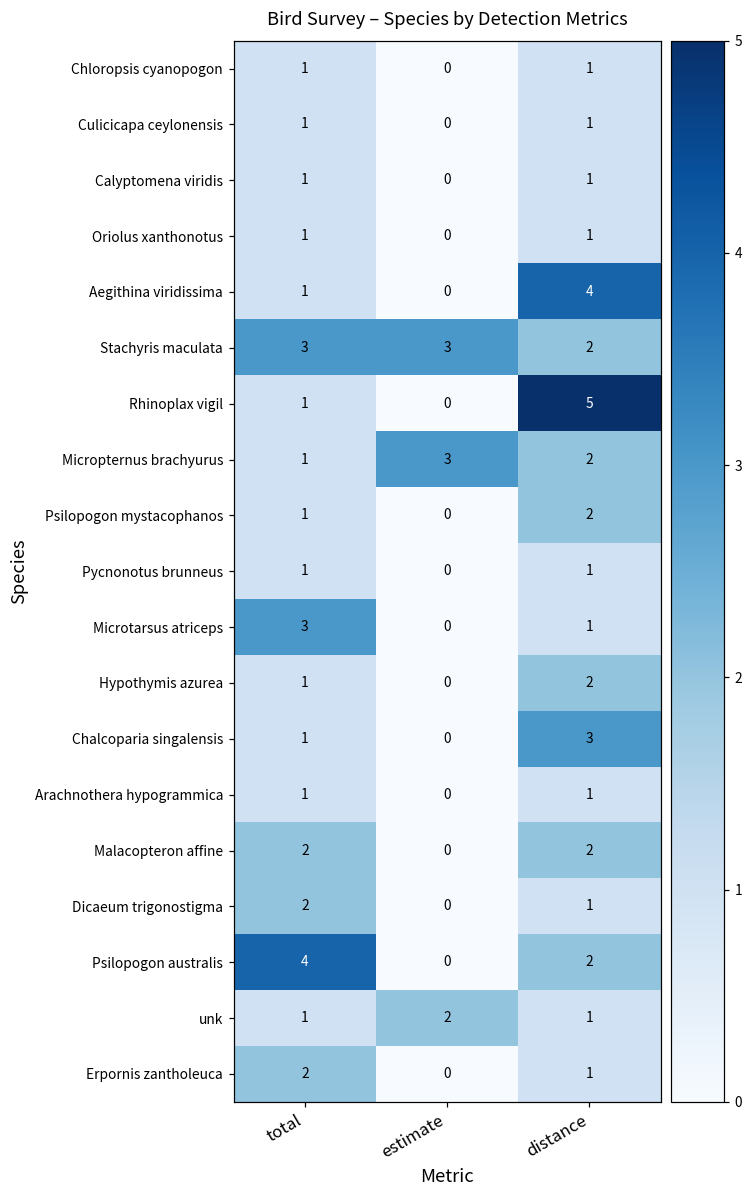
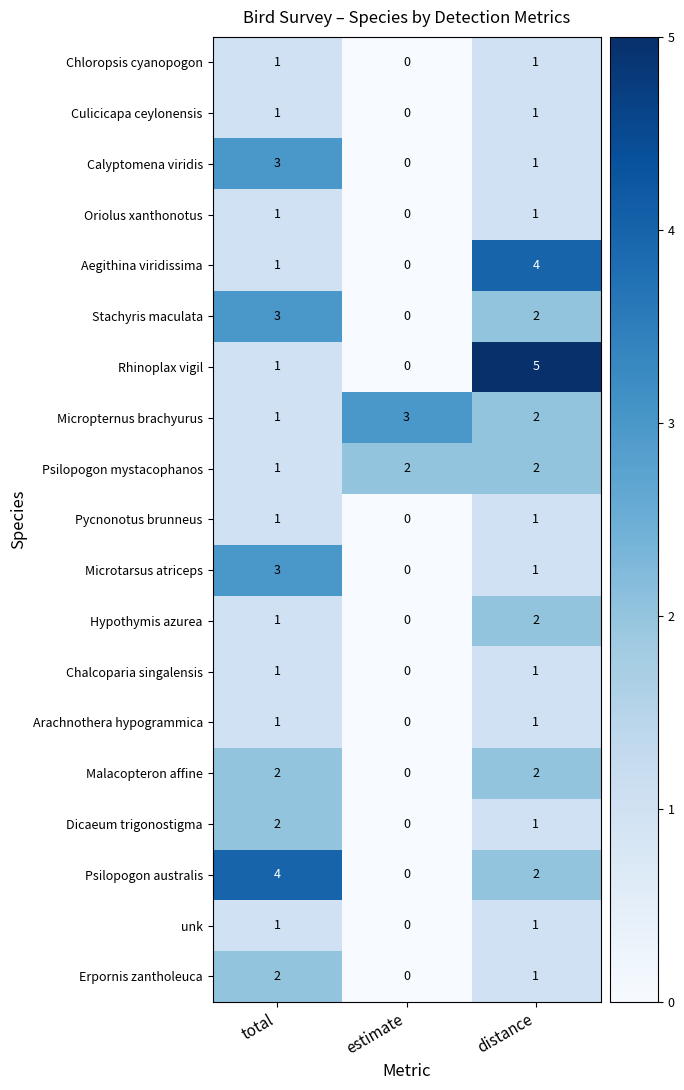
  {
    "Chloropsis cyanopogon": {
      "total": 1,
      "estimate": 0,
      "distance": 1
    },
    "Culicicapa ceylonensis": {
      "total": 1,
      "estimate": 0,
      "distance": 1
    },
    "Calyptomena viridis": {
-     "total": 1,
+     "total": 3,
      "estimate": 0,
      "distance": 1
    },
    "Oriolus xanthonotus": {
      "total": 1,
      "estimate": 0,
      "distance": 1
    },
    "Aegithina viridissima": {
      "total": 1,
      "estimate": 0,
      "distance": 4
    },
    "Stachyris maculata": {
      "total": 3,
-     "estimate": 3,
+     "estimate": 0,
      "distance": 2
    },
    "Rhinoplax vigil": {
      "total": 1,
      "estimate": 0,
      "distance": 5
    },
    "Micropternus brachyurus": {
      "total": 1,
      "estimate": 3,
      "distance": 2
    },
    "Psilopogon mystacophanos": {
      "total": 1,
-     "estimate": 0,
+     "estimate": 2,
      "distance": 2
    },
    "Pycnonotus brunneus": {
      "total": 1,
      "estimate": 0,
      "distance": 1
    },
    "Microtarsus atriceps": {
      "total": 3,
      "estimate": 0,
      "distance": 1
    },
    "Hypothymis azurea": {
      "total": 1,
      "estimate": 0,
      "distance": 2
    },
    "Chalcoparia singalensis": {
      "total": 1,
      "estimate": 0,
-     "distance": 3
+     "distance": 1
    },
    "Arachnothera hypogrammica": {
      "total": 1,
      "estimate": 0,
      "distance": 1
    },
    "Malacopteron affine": {
      "total": 2,
      "estimate": 0,
      "distance": 2
    },
    "Dicaeum trigonostigma": {
      "total": 2,
      "estimate": 0,
      "distance": 1
    },
    "Psilopogon australis": {
      "total": 4,
      "estimate": 0,
      "distance": 2
    },
    "unk": {
      "total": 1,
-     "estimate": 2,
+     "estimate": 0,
      "distance": 1
    },
    "Erpornis zantholeuca": {
      "total": 2,
      "estimate": 0,
      "distance": 1
    }
  }
